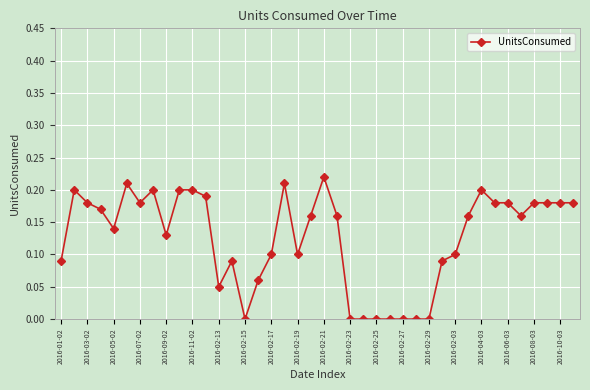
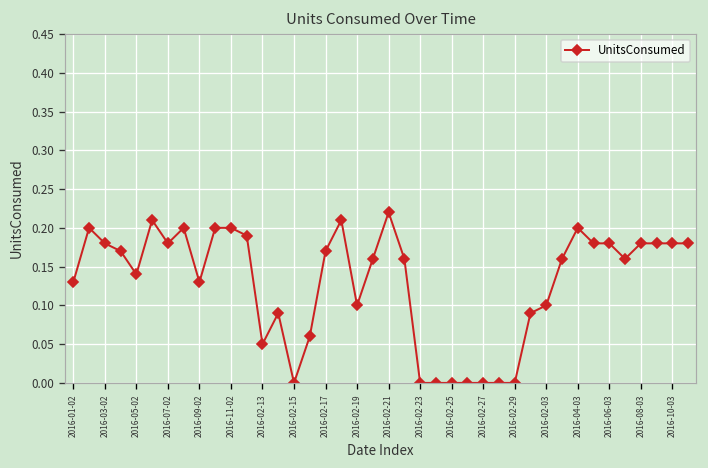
  {
-   "2016-01-02": 0.09,
+   "2016-01-02": 0.13,
    "2016-03-02": 0.18,
    "2016-05-02": 0.14,
    "2016-07-02": 0.18,
    "2016-09-02": 0.13,
    "2016-11-02": 0.20,
    "2016-02-13": 0.05,
    "2016-02-15": 0.00,
-   "2016-02-17": 0.10,
+   "2016-02-17": 0.17,
    "2016-02-19": 0.10,
    "2016-02-21": 0.22,
    "2016-02-23": 0.00,
    "2016-02-25": 0.00,
    "2016-02-27": 0.00,
    "2016-02-29": 0.00,
    "2016-02-03": 0.10,
    "2016-04-03": 0.20,
    "2016-06-03": 0.18,
    "2016-08-03": 0.18,
    "2016-10-03": 0.18
  }
